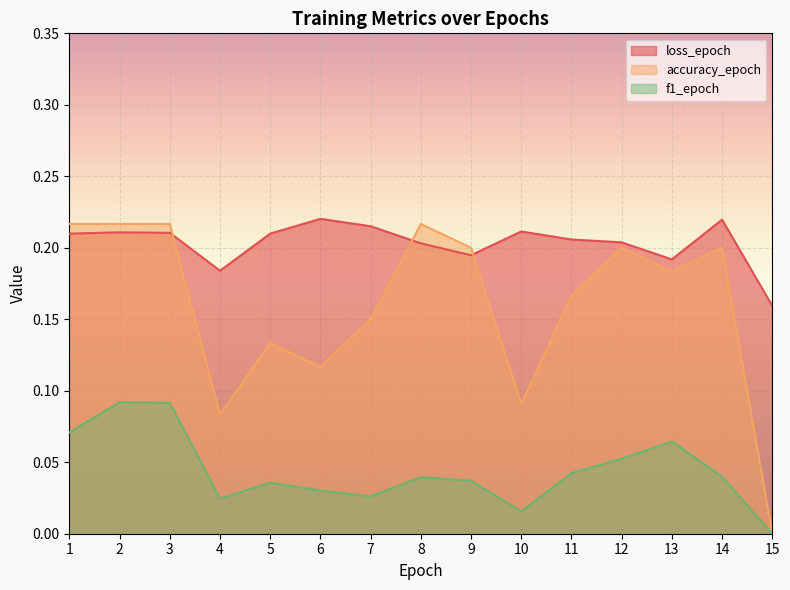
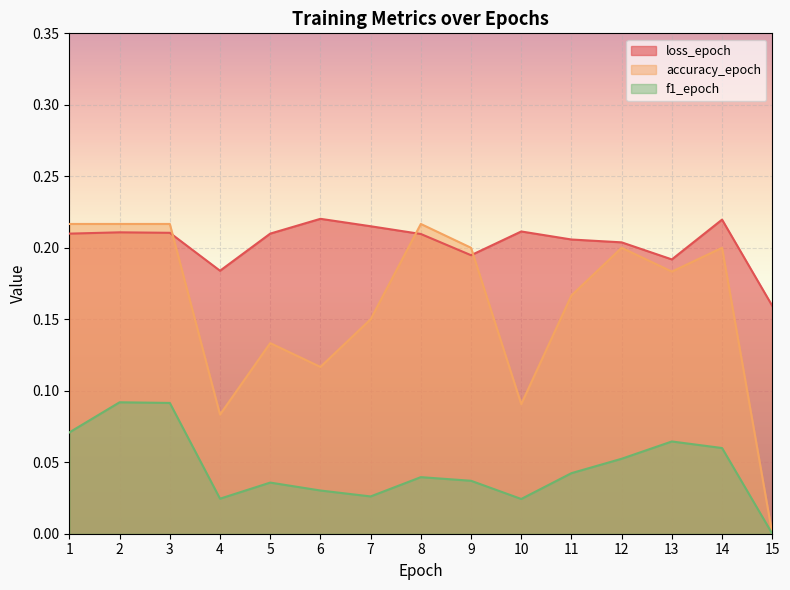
  {
    "loss_epoch": {
      "1": 0.210,
      "2": 0.211,
      "3": 0.210,
      "4": 0.184,
      "5": 0.210,
      "6": 0.220,
      "7": 0.215,
-     "8": 0.203,
+     "8": 0.210,
      "9": 0.195,
      "10": 0.211,
      "11": 0.206,
      "12": 0.204,
      "13": 0.192,
      "14": 0.220,
      "15": 0.159
    },
    "accuracy_epoch": {
      "1": 0.217,
      "2": 0.217,
      "3": 0.217,
      "4": 0.083,
      "5": 0.133,
      "6": 0.117,
      "7": 0.150,
      "8": 0.217,
      "9": 0.200,
      "10": 0.091,
      "11": 0.167,
      "12": 0.200,
      "13": 0.183,
      "14": 0.200
    },
    "f1_epoch": {
      "1": 0.071,
      "2": 0.092,
      "3": 0.091,
      "4": 0.025,
      "5": 0.036,
      "6": 0.030,
      "7": 0.026,
      "8": 0.040,
      "9": 0.037,
-     "10": 0.016,
+     "10": 0.024,
      "11": 0.042,
      "12": 0.052,
      "13": 0.065,
-     "14": 0.040
+     "14": 0.060
    }
  }
